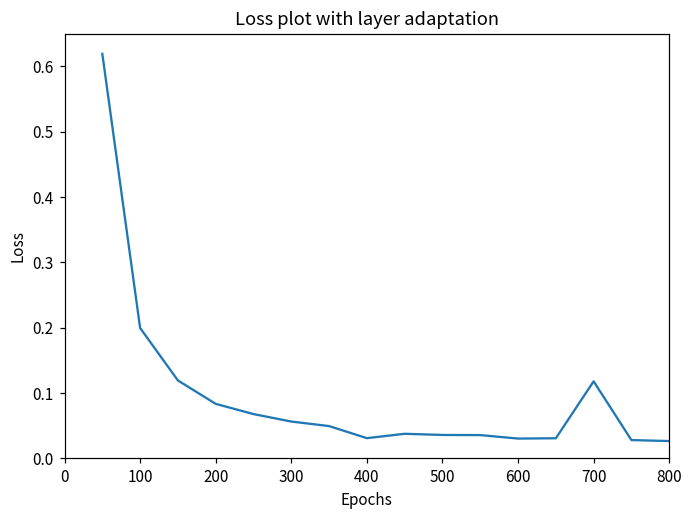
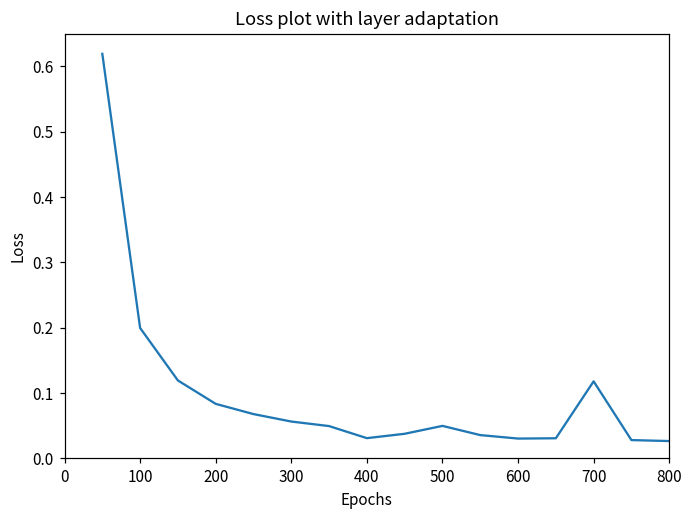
  {
    "100": 0.20,
    "200": 0.08,
    "300": 0.06,
    "400": 0.03,
-   "500": 0.04,
+   "500": 0.05,
    "600": 0.03,
    "700": 0.12,
    "800": 0.03
  }
